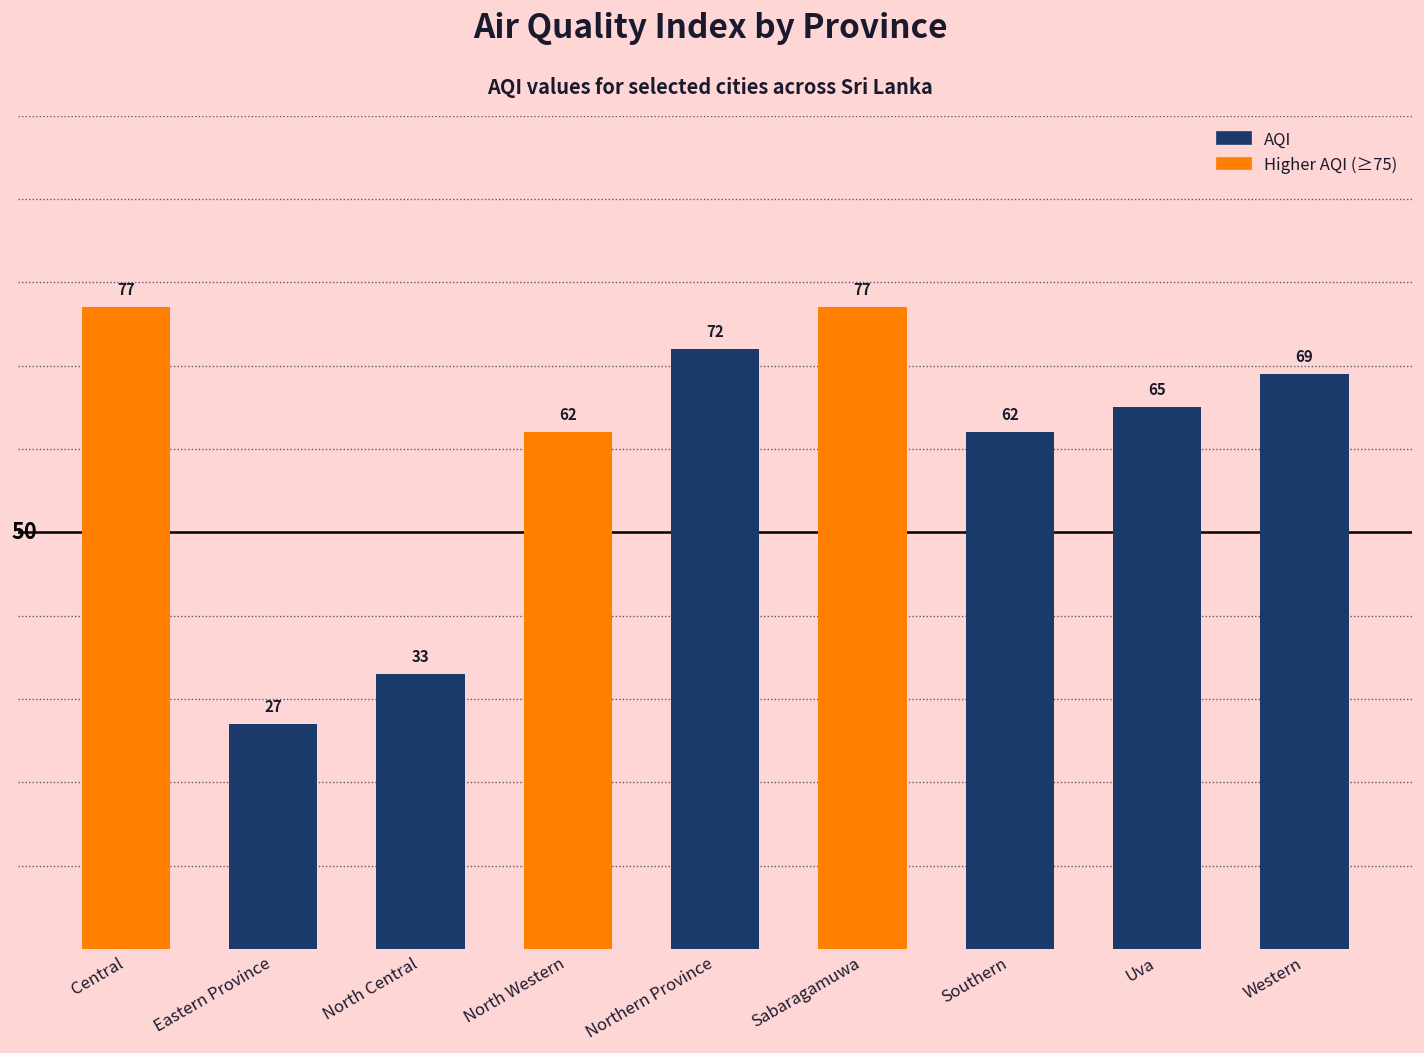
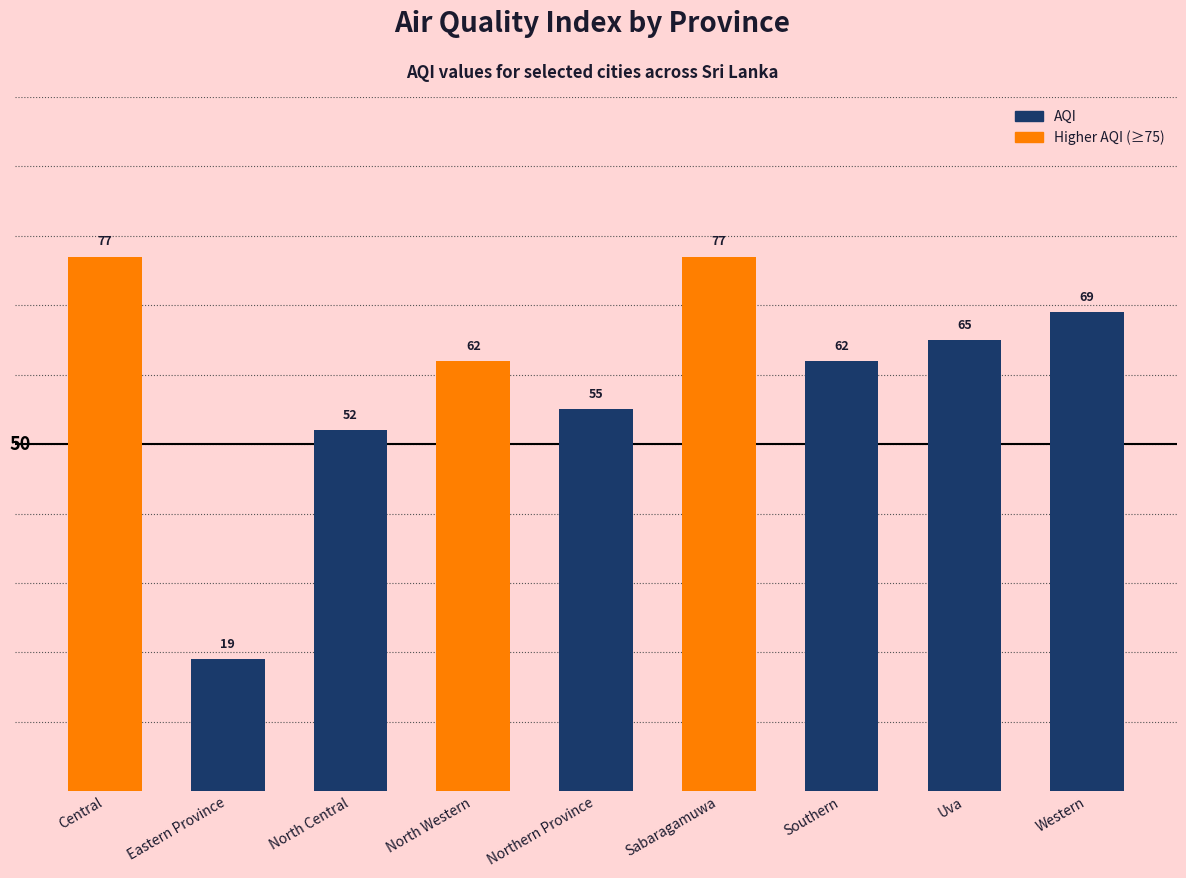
  {
    "Central": 77,
-   "Eastern Province": 27,
-   "North Central": 33,
+   "Eastern Province": 19,
+   "North Central": 52,
    "North Western": 62,
-   "Northern Province": 72,
+   "Northern Province": 55,
    "Sabaragamuwa": 77,
    "Southern": 62,
    "Uva": 65,
    "Western": 69
  }
